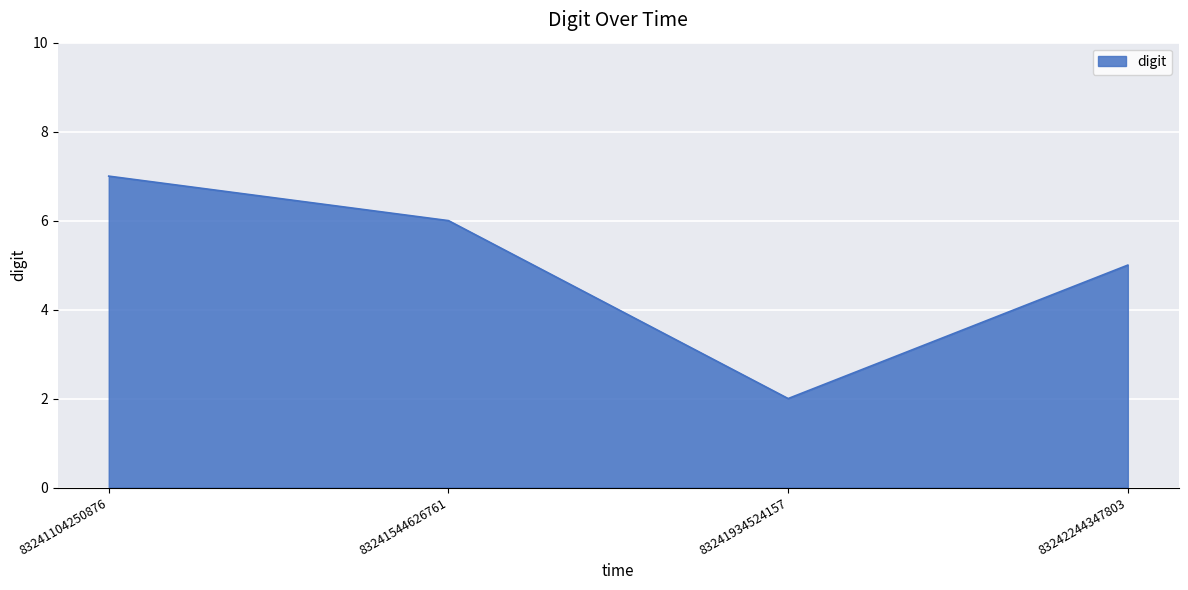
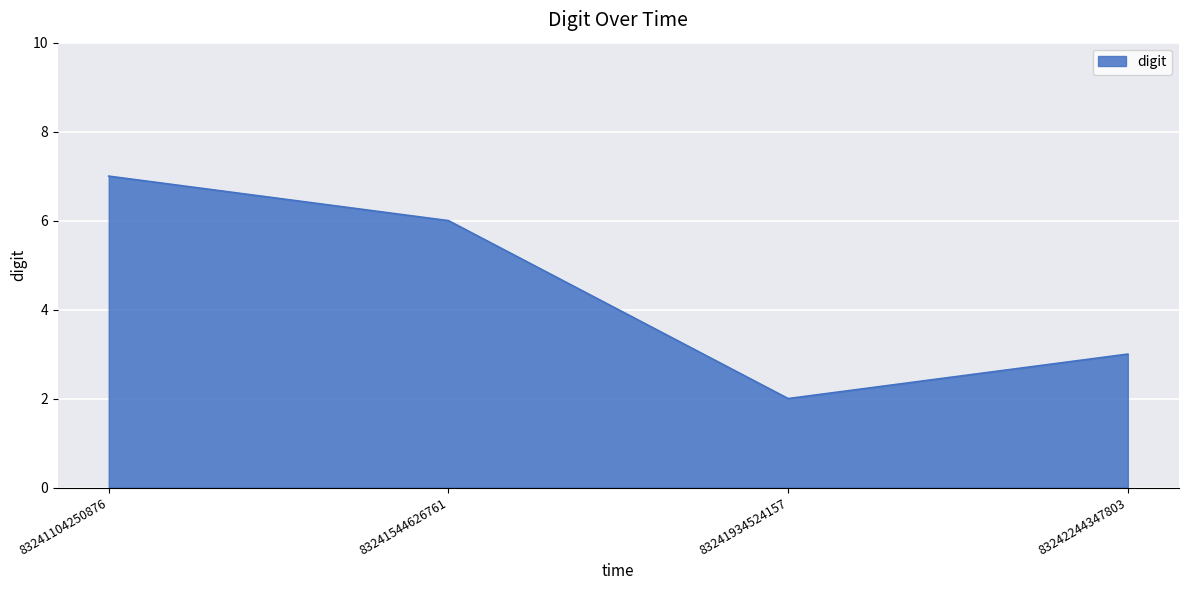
  {
    "83241104250876": 7,
    "83241544626761": 6,
    "83241934524157": 2,
-   "83242244347803": 5
+   "83242244347803": 3
  }
